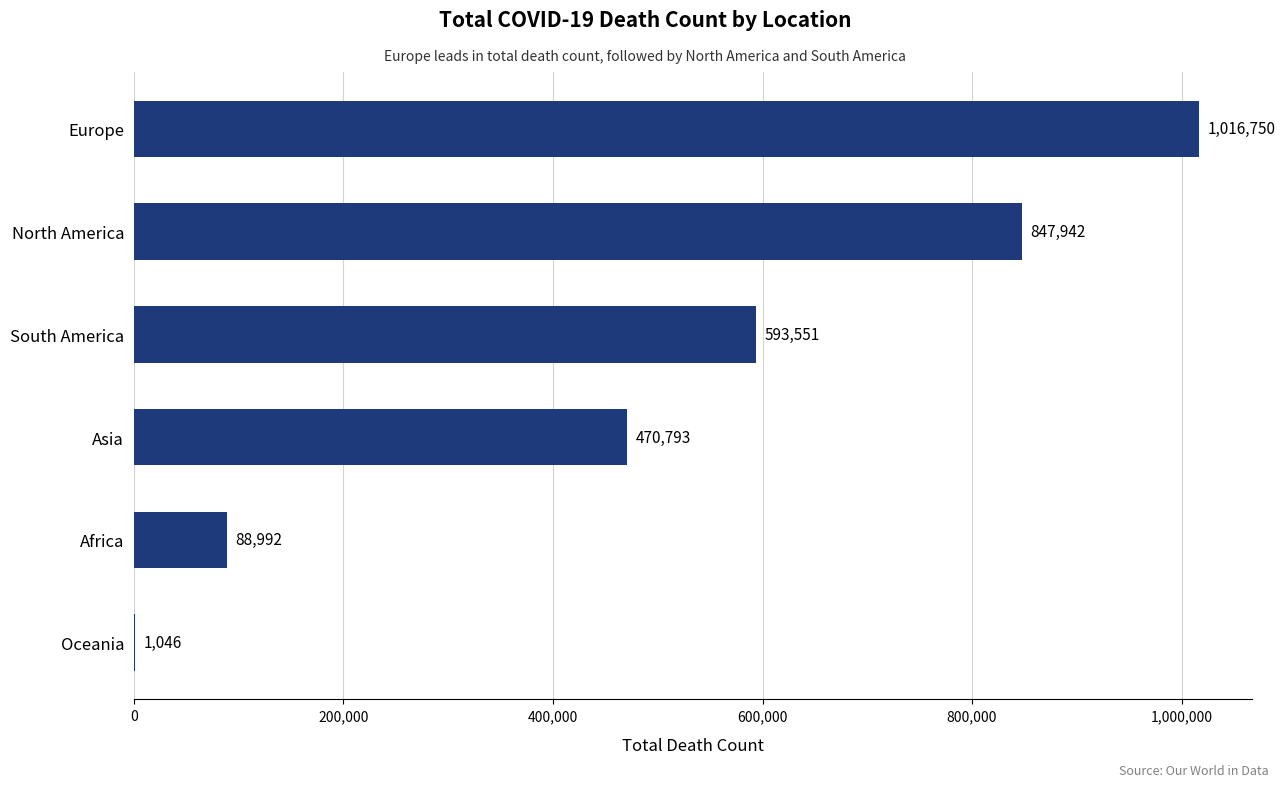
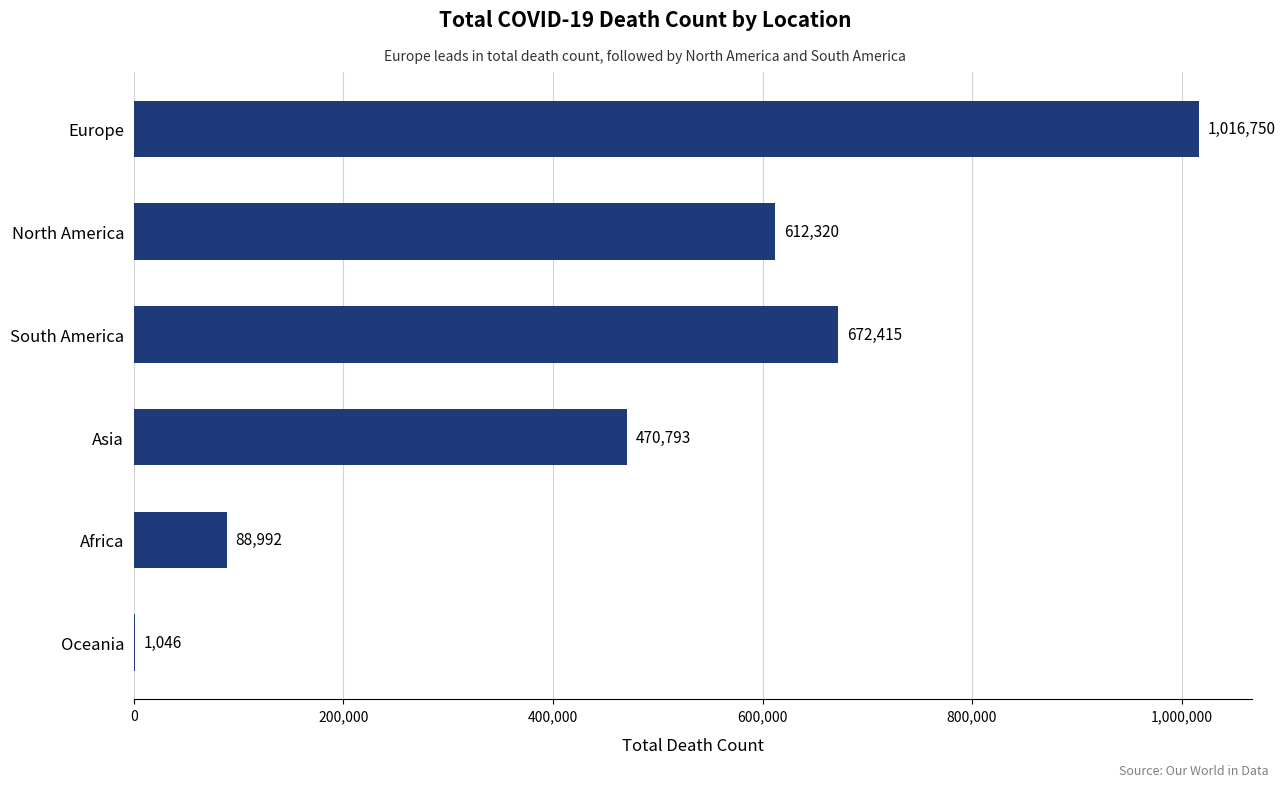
  {
    "Europe": "1,016,750",
-   "North America": "847,942",
-   "South America": "593,551",
+   "North America": "612,320",
+   "South America": "672,415",
    "Asia": "470,793",
    "Africa": "88,992",
    "Oceania": "1,046"
  }
